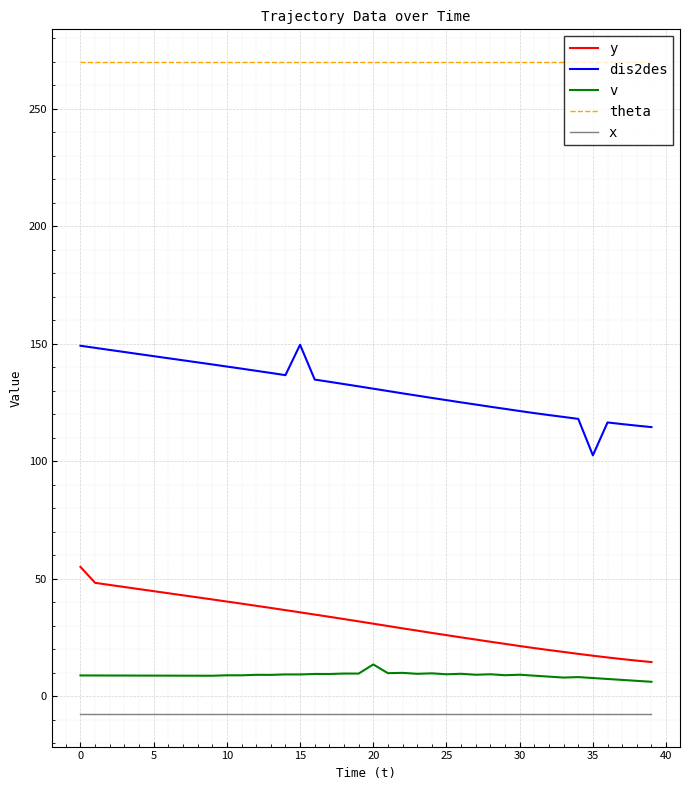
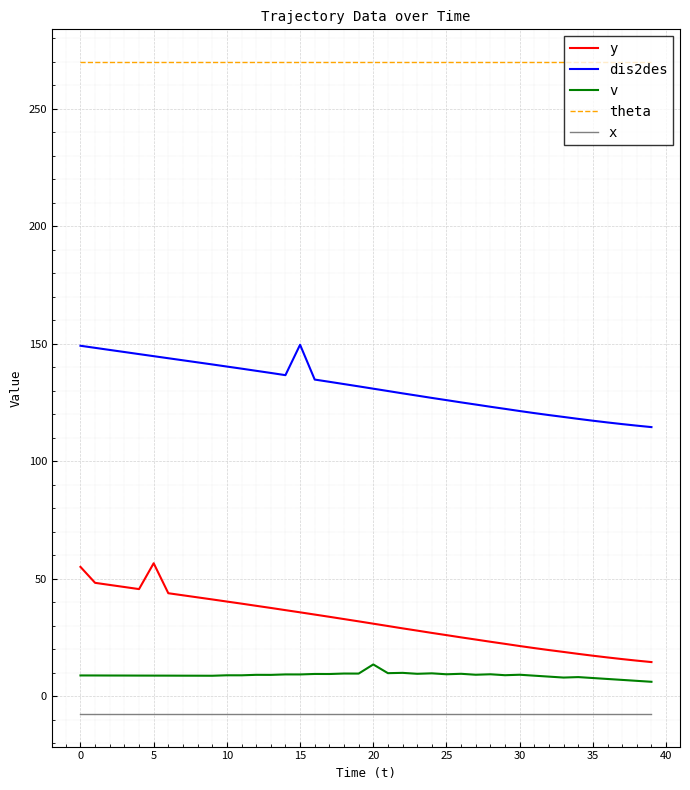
  {
    "y": {
      "0": 55,
-     "5": 45,
+     "5": 57,
      "10": 40,
      "15": 36,
      "20": 31,
      "25": 26,
      "30": 21,
      "35": 17
    },
    "dis2des": {
      "0": 149,
      "5": 145,
      "10": 140,
      "15": 150,
      "20": 131,
      "25": 126,
      "30": 121,
-     "35": 103
+     "35": 117
    },
    "v": {
      "0": 9,
      "5": 9,
      "10": 9,
      "15": 9,
      "20": 14,
      "25": 9,
      "30": 9,
      "35": 8
    },
    "theta": {
      "0": 270,
      "5": 270,
      "10": 270,
      "15": 270,
      "20": 270,
      "25": 270,
      "30": 270
    },
    "x": {
      "0": -8,
      "5": -8,
      "10": -8,
      "15": -8,
      "20": -8,
      "25": -8,
      "30": -8,
      "35": -8
    }
  }
